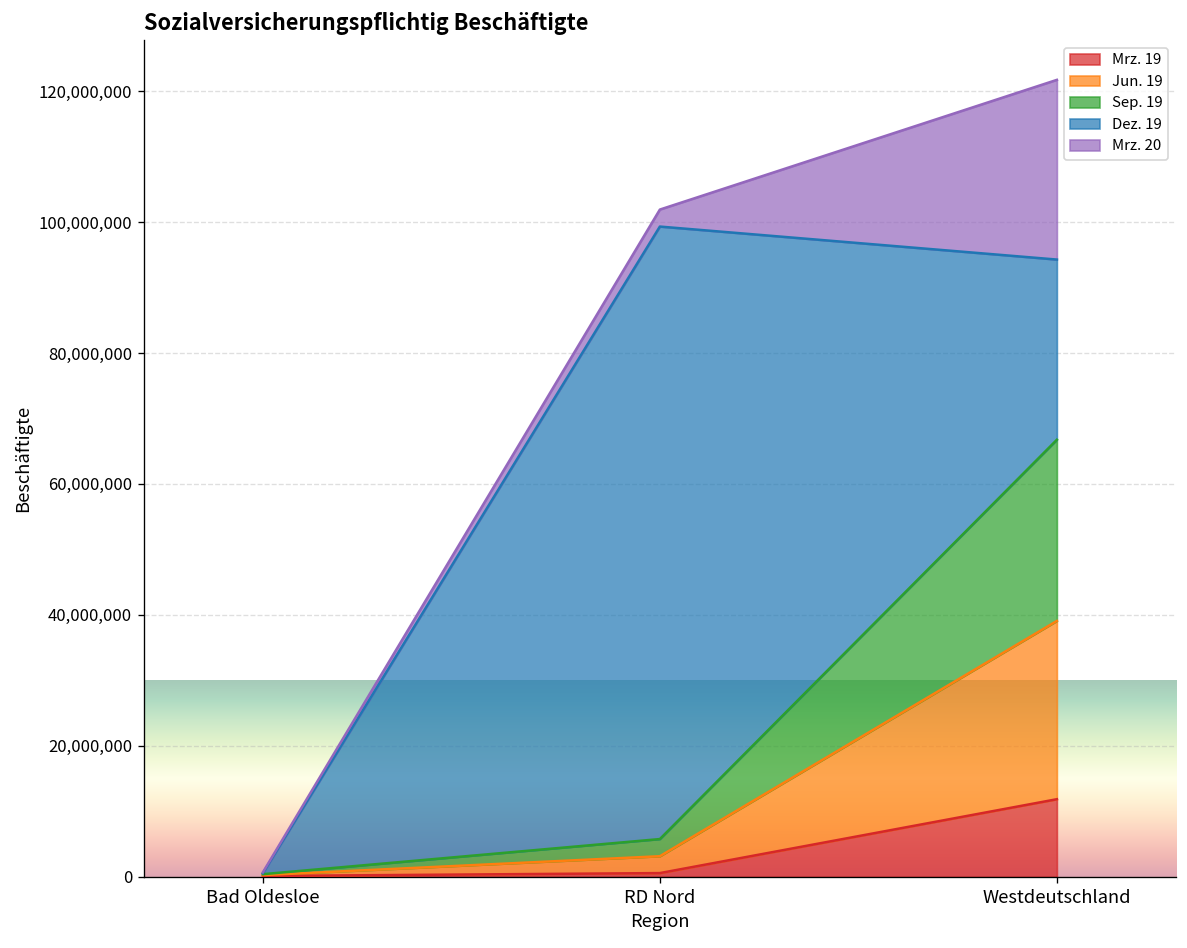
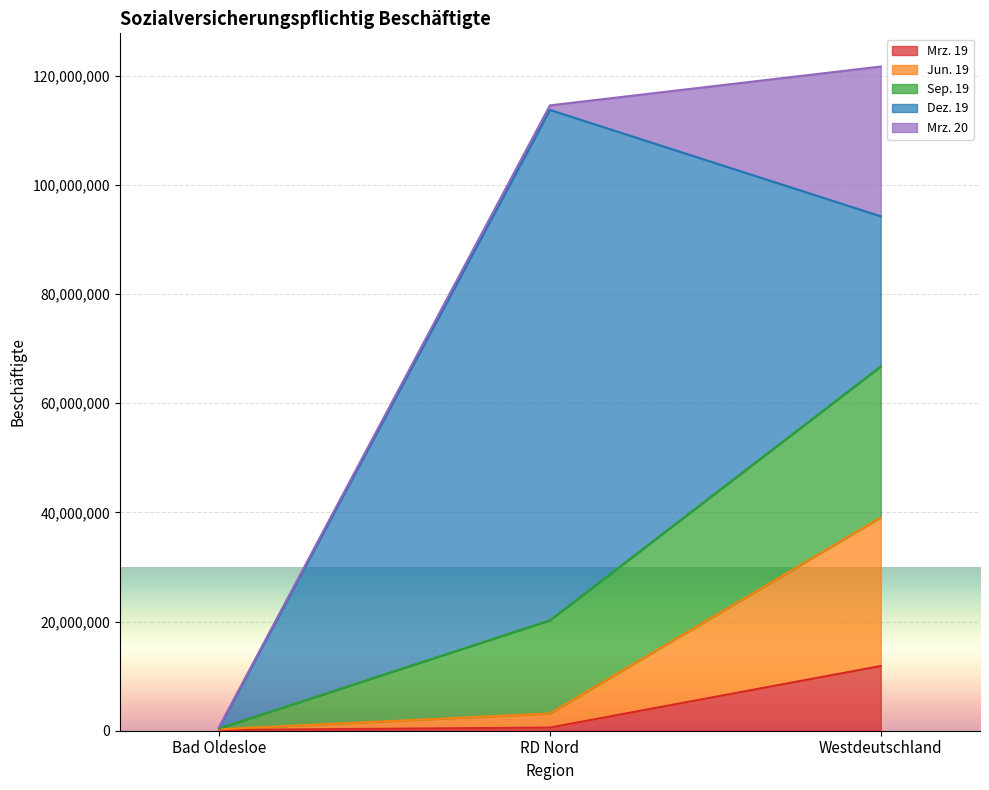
  {
    "Mrz. 19": {
      "RD Nord": "1,000,000",
      "Westdeutschland": "12,000,000"
    },
    "Jun. 19": {
      "RD Nord": "3,000,000",
      "Westdeutschland": "27,000,000"
    },
    "Sep. 19": {
-     "RD Nord": "3,000,000",
+     "RD Nord": "17,000,000",
      "Westdeutschland": "28,000,000"
    },
    "Dez. 19": {
      "RD Nord": "94,000,000",
      "Westdeutschland": "28,000,000"
    },
    "Mrz. 20": {
-     "RD Nord": "3,000,000",
+     "RD Nord": "1,000,000",
      "Westdeutschland": "27,000,000"
    }
  }
